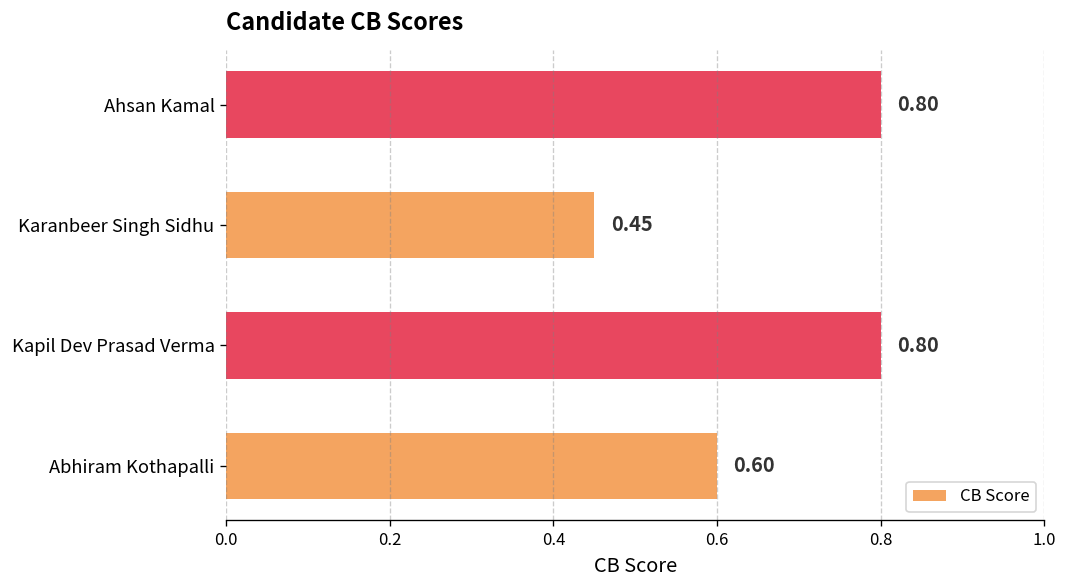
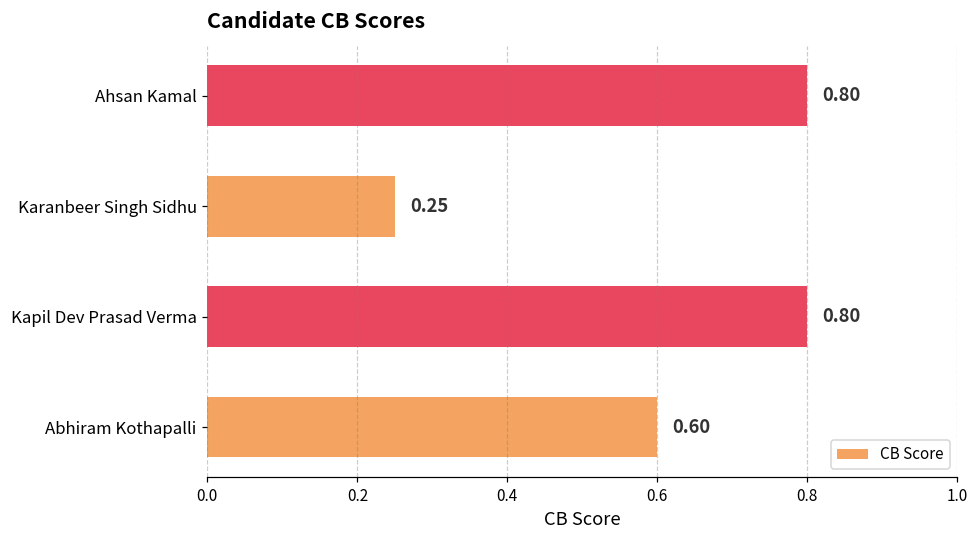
  {
    "Ahsan Kamal": 0.80,
-   "Karanbeer Singh Sidhu": 0.45,
+   "Karanbeer Singh Sidhu": 0.25,
    "Kapil Dev Prasad Verma": 0.80,
    "Abhiram Kothapalli": 0.60
  }
